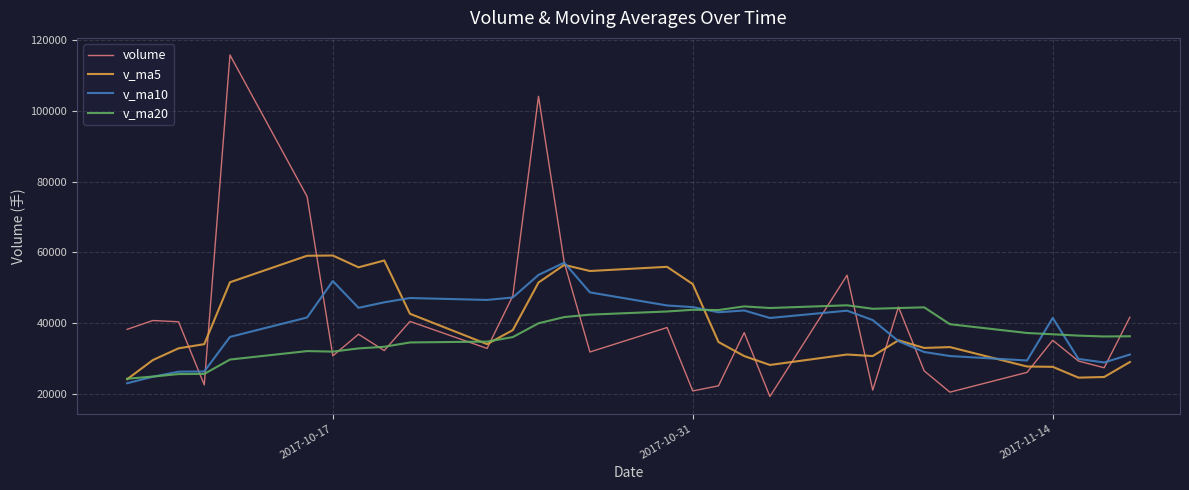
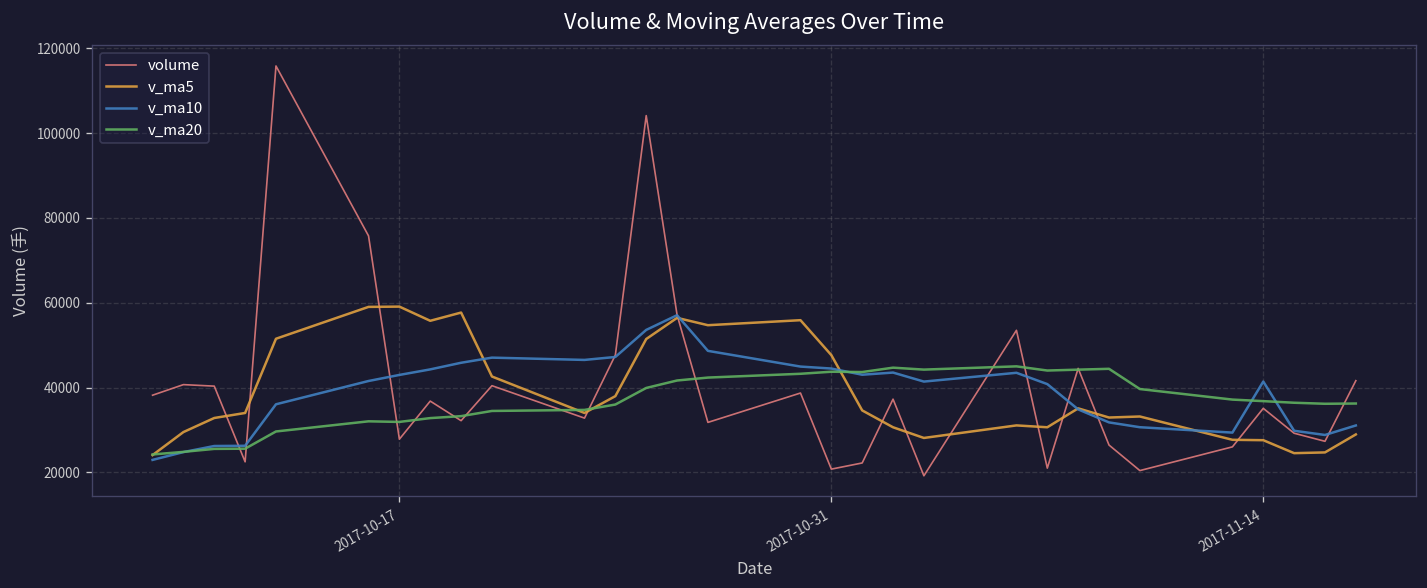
  {
    "volume": {
-     "2017-10-17": 31000,
+     "2017-10-17": 28000,
      "2017-10-31": 21000,
      "2017-11-14": 35000
    },
    "v_ma5": {
      "2017-10-17": 59000,
-     "2017-10-31": 51000,
+     "2017-10-31": 48000,
      "2017-11-14": 28000
    },
    "v_ma10": {
-     "2017-10-17": 52000,
+     "2017-10-17": 43000,
      "2017-10-31": 44000,
      "2017-11-14": 41000
    },
    "v_ma20": {
      "2017-10-17": 32000,
      "2017-10-31": 44000,
      "2017-11-14": 37000
    }
  }
